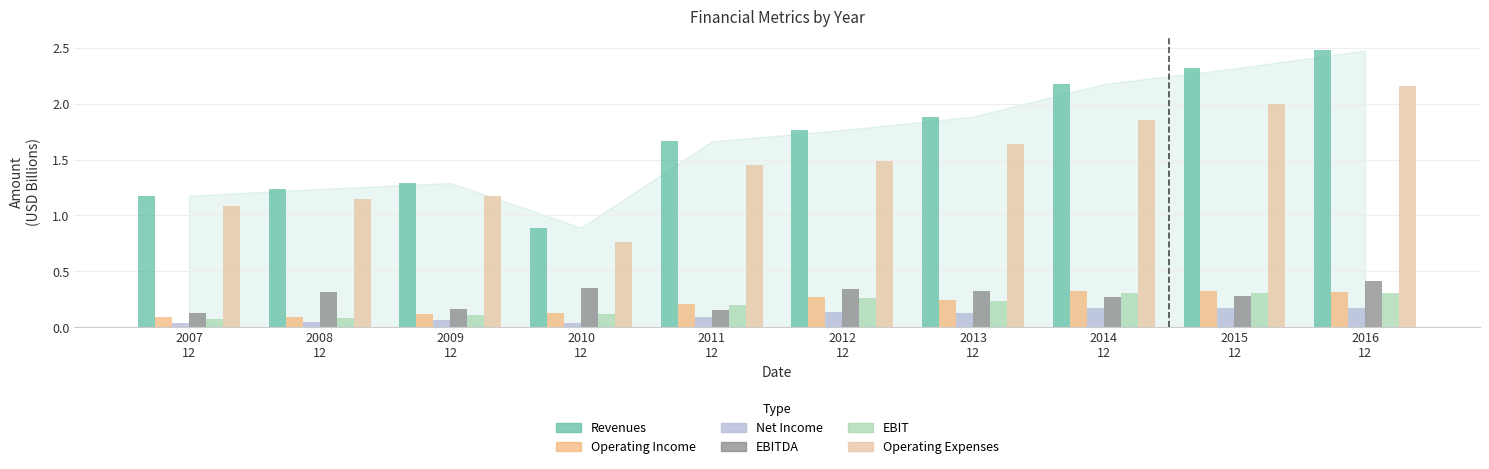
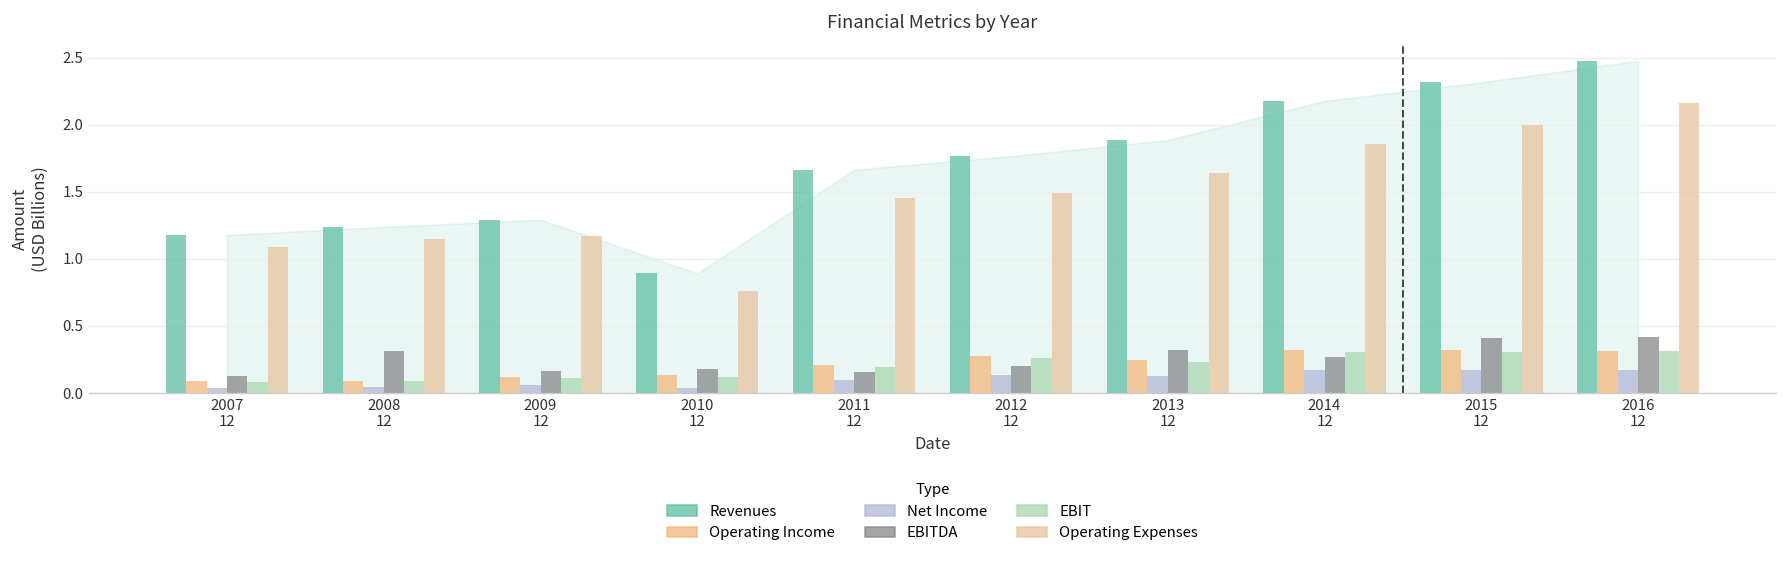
  {
    "EBITDA": {
      "2007 12": 0.13,
      "2008 12": 0.31,
      "2009 12": 0.16,
-     "2010 12": 0.35,
+     "2010 12": 0.18,
      "2011 12": 0.16,
-     "2012 12": 0.34,
+     "2012 12": 0.20,
      "2013 12": 0.32,
      "2014 12": 0.27,
-     "2015 12": 0.28,
+     "2015 12": 0.41,
      "2016 12": 0.42
    }
  }
